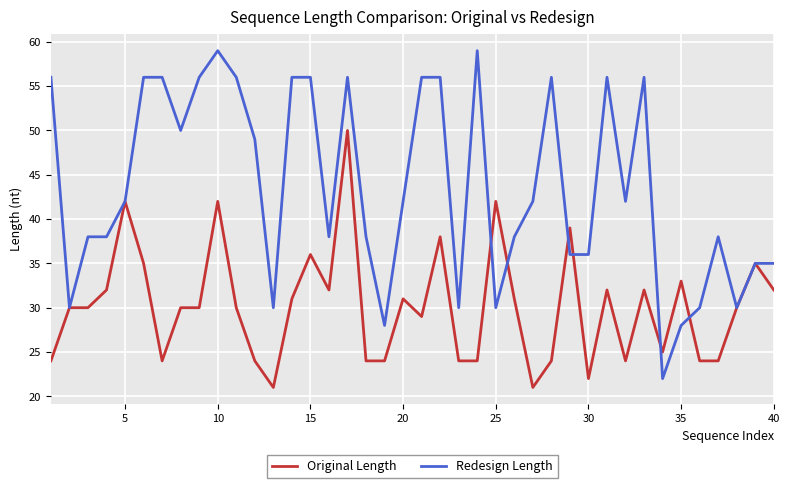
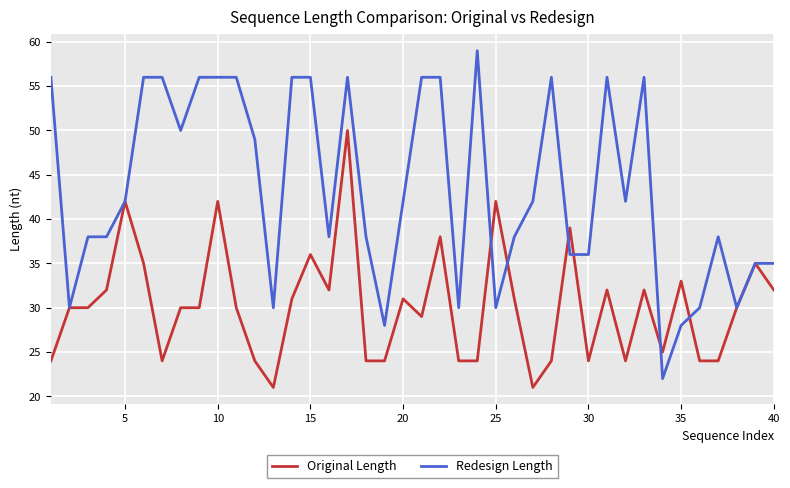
  {
    "Original Length": {
      "10": 42,
      "15": 36,
      "20": 31,
      "25": 42,
-     "30": 22,
+     "30": 24,
      "35": 33,
      "40": 32
    },
    "Redesign Length": {
-     "10": 59,
+     "10": 56,
      "15": 56,
      "20": 42,
      "25": 30,
      "30": 36,
      "35": 28,
      "40": 35
    }
  }
